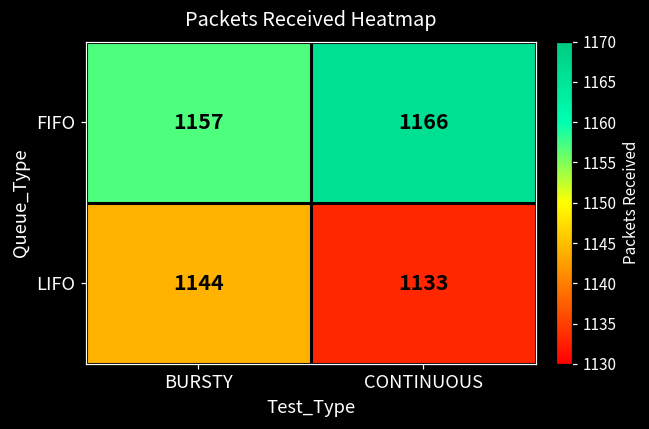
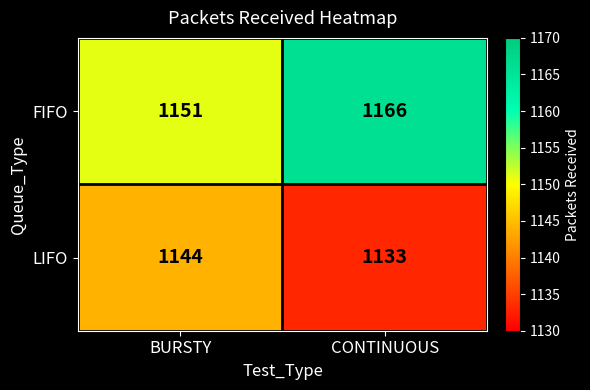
  {
    "FIFO": {
-     "BURSTY": 1157,
+     "BURSTY": 1151,
      "CONTINUOUS": 1166
    },
    "LIFO": {
      "BURSTY": 1144,
      "CONTINUOUS": 1133
    }
  }
